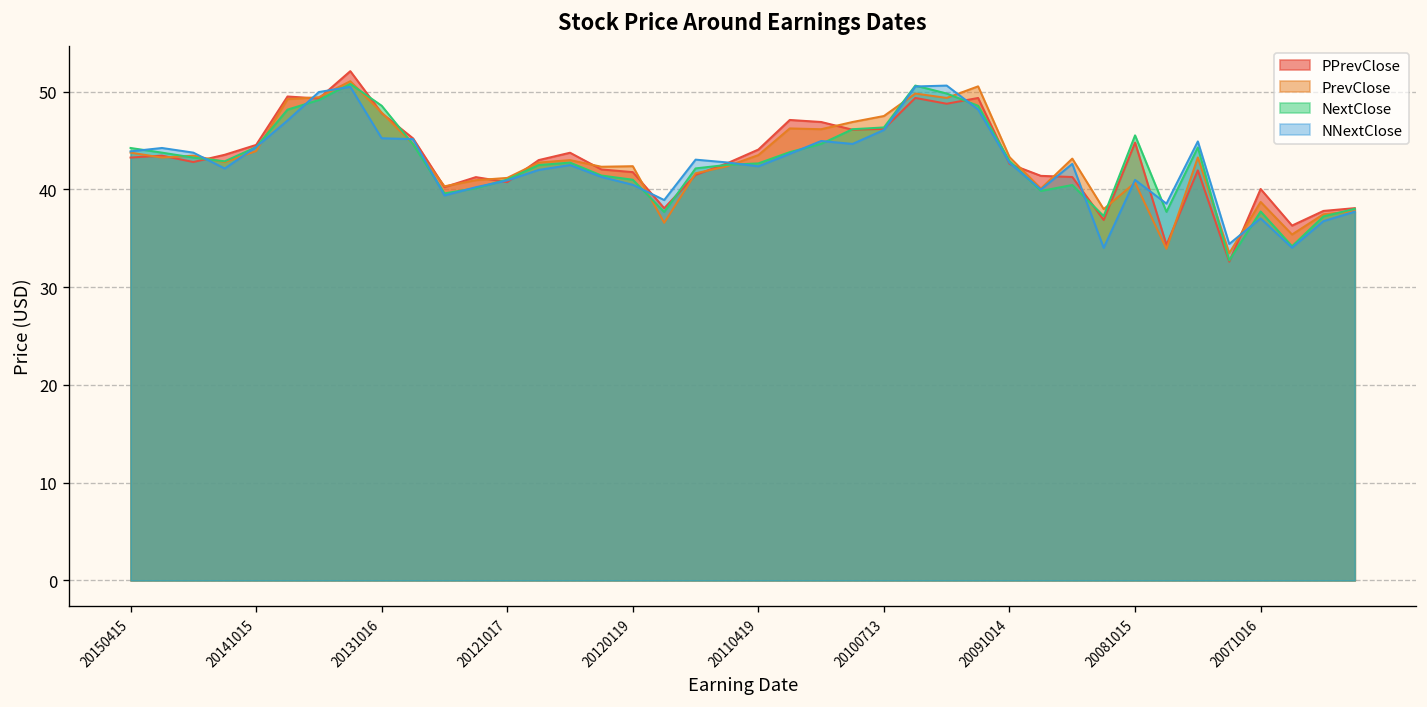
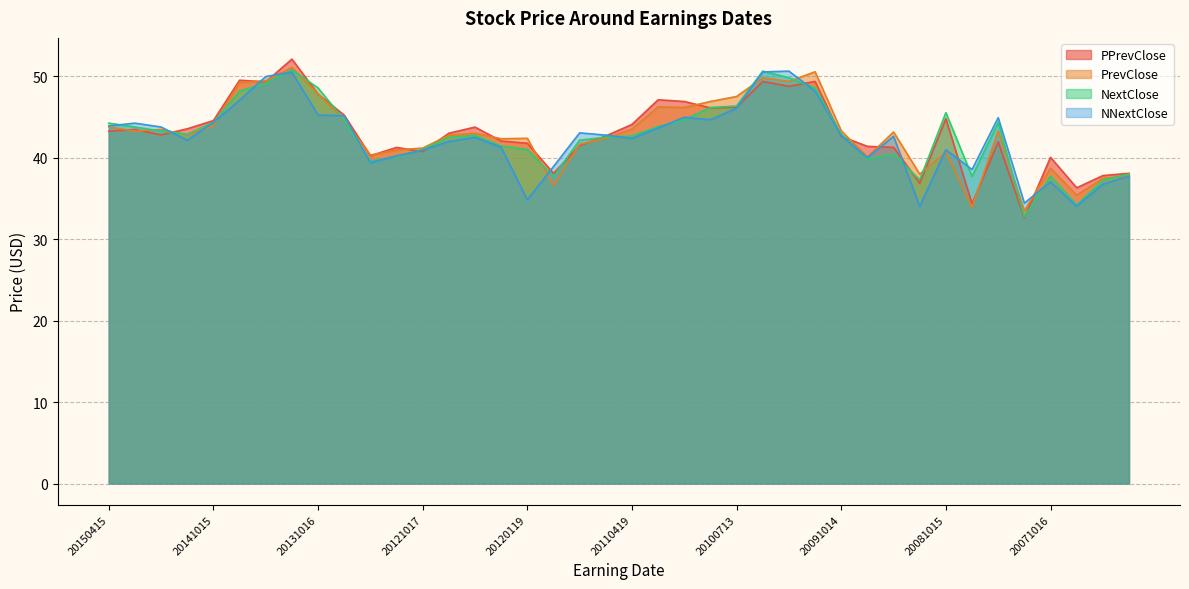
  {
    "NextClose": {
      "20150415": 44,
      "20131016": 49,
      "20120119": 41,
      "20081015": 46,
      "20071016": 38
    },
    "NNextClose": {
      "20131016": 45,
-     "20120119": 40,
+     "20120119": 35,
      "20071016": 37
    }
  }
